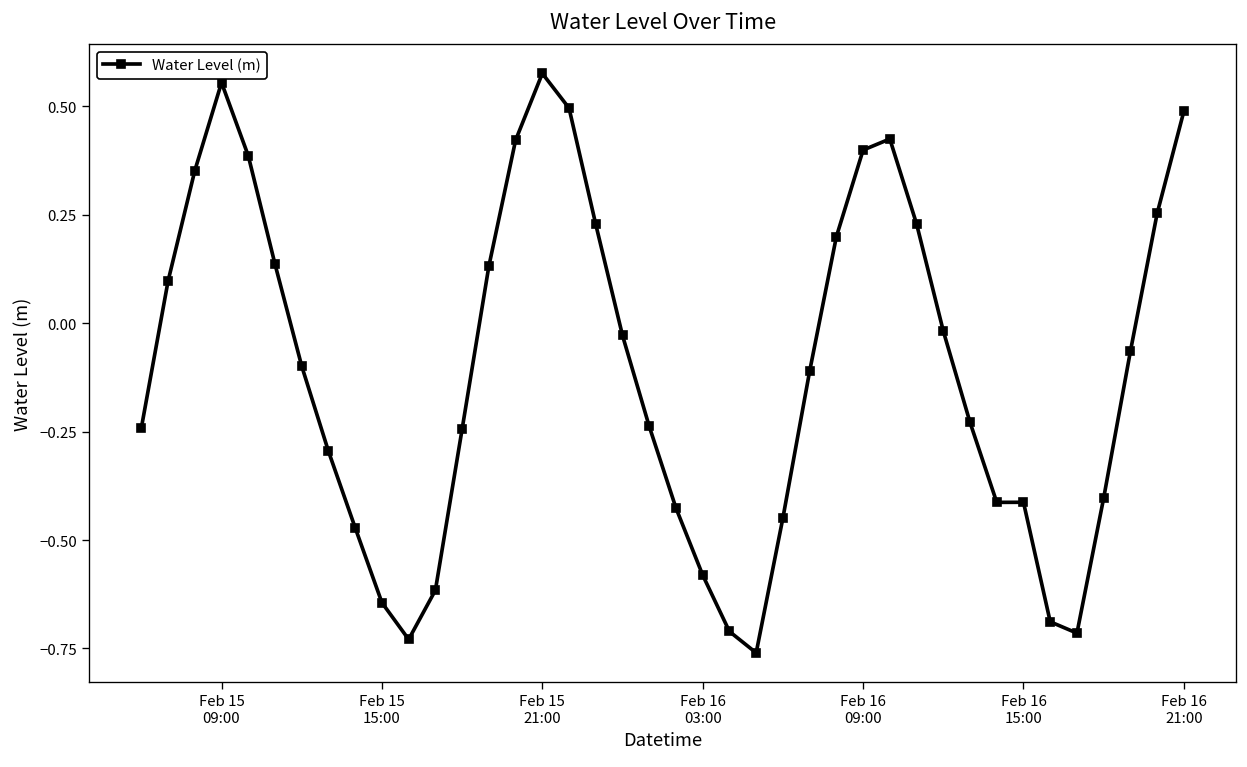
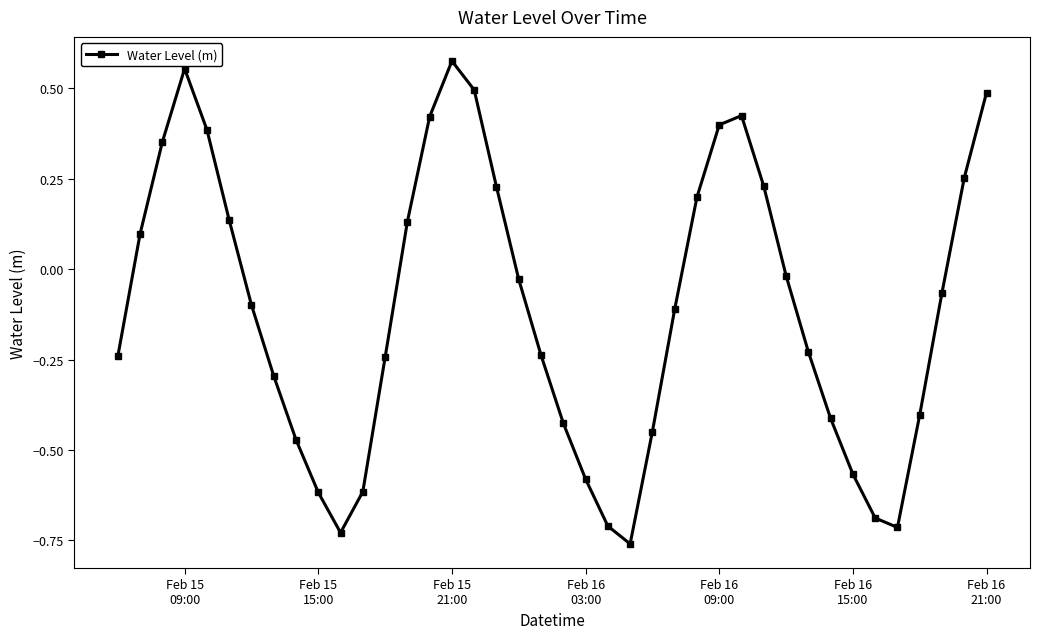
  {
    "Feb 15 09:00": 0.55,
-   "Feb 15 15:00": -0.64,
+   "Feb 15 15:00": -0.62,
    "Feb 15 21:00": 0.58,
    "Feb 16 03:00": -0.58,
    "Feb 16 09:00": 0.40,
-   "Feb 16 15:00": -0.41,
+   "Feb 16 15:00": -0.57,
    "Feb 16 21:00": 0.49
  }
